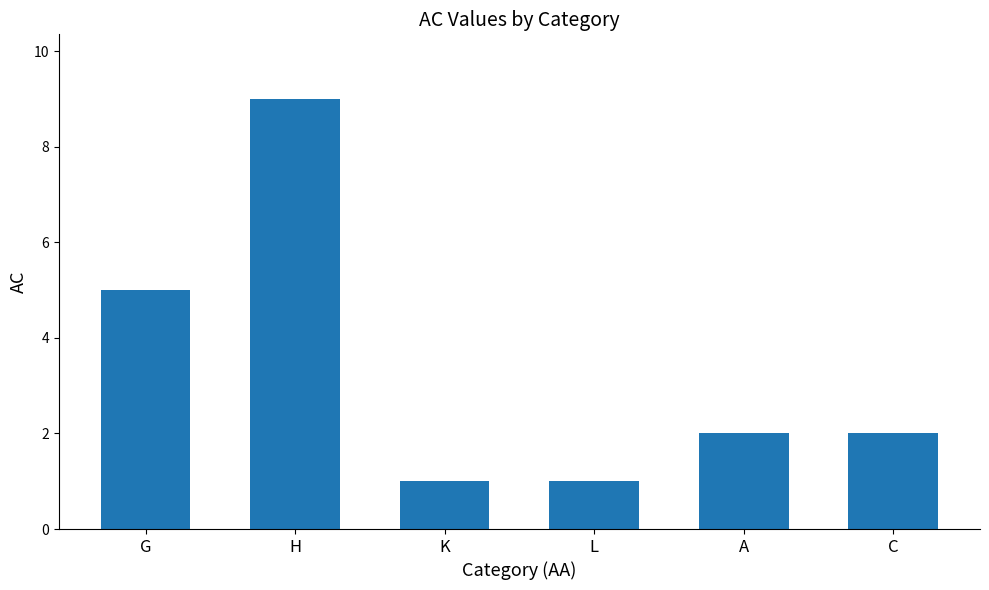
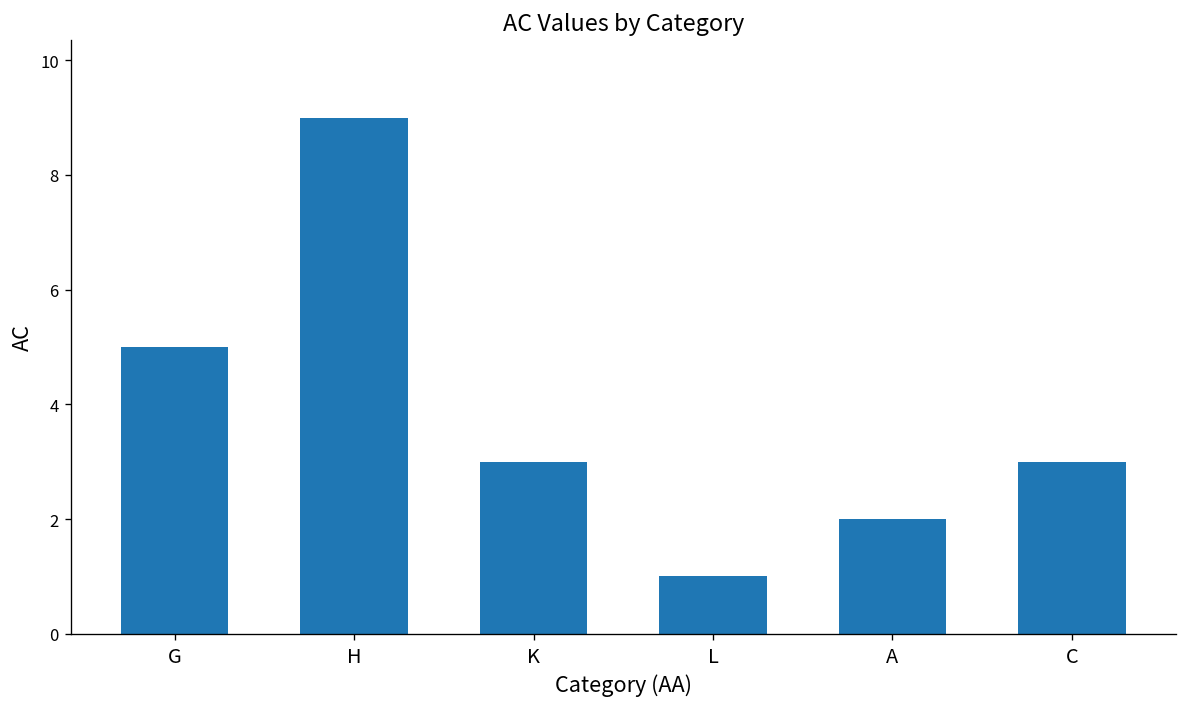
  {
    "G": 5,
    "H": 9,
-   "K": 1,
+   "K": 3,
    "L": 1,
    "A": 2,
-   "C": 2
+   "C": 3
  }
